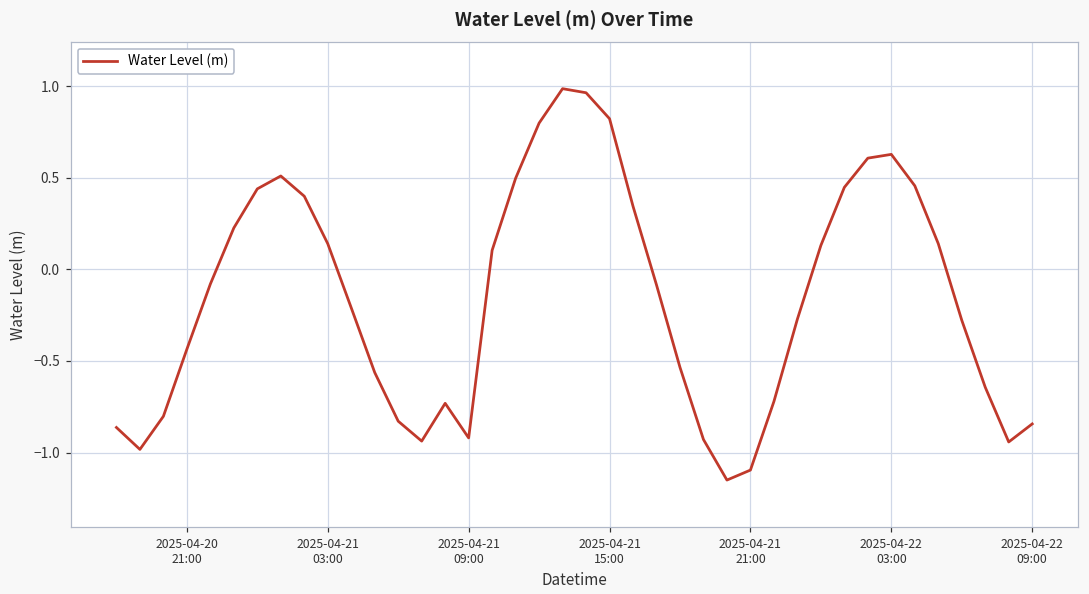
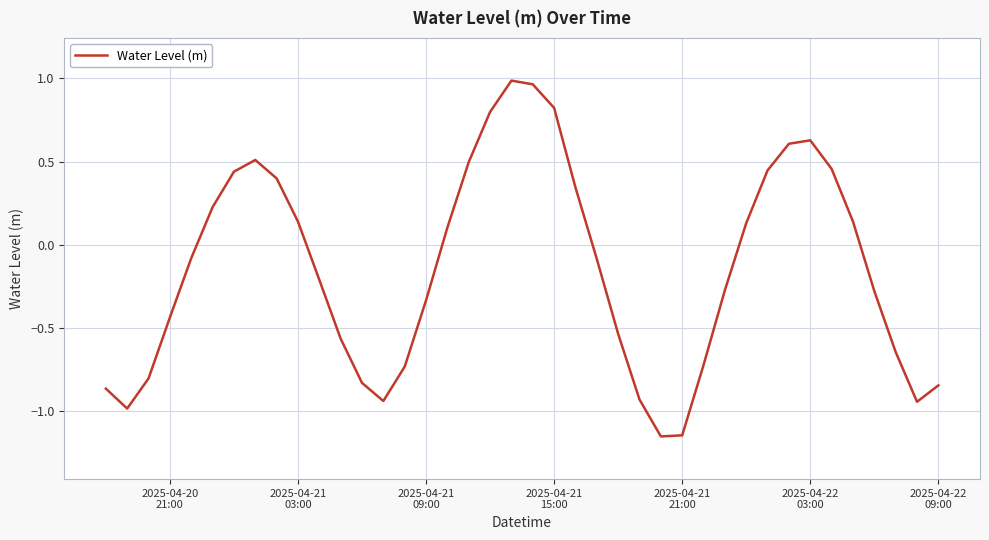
  {
    "2025-04-20 21:00": -0.44,
    "2025-04-21 03:00": 0.14,
-   "2025-04-21 09:00": -0.92,
+   "2025-04-21 09:00": -0.33,
    "2025-04-21 15:00": 0.82,
-   "2025-04-21 21:00": -1.10,
+   "2025-04-21 21:00": -1.14,
    "2025-04-22 03:00": 0.63,
    "2025-04-22 09:00": -0.84
  }
